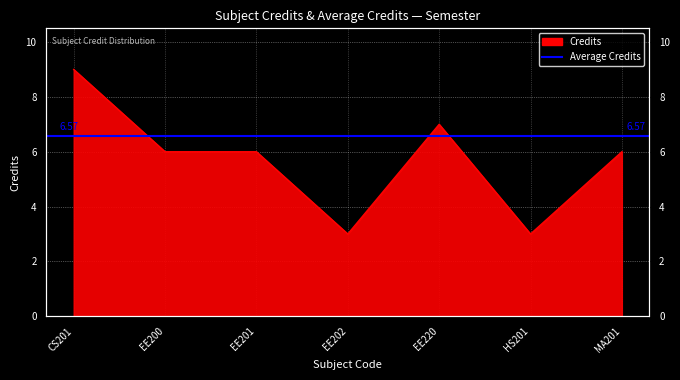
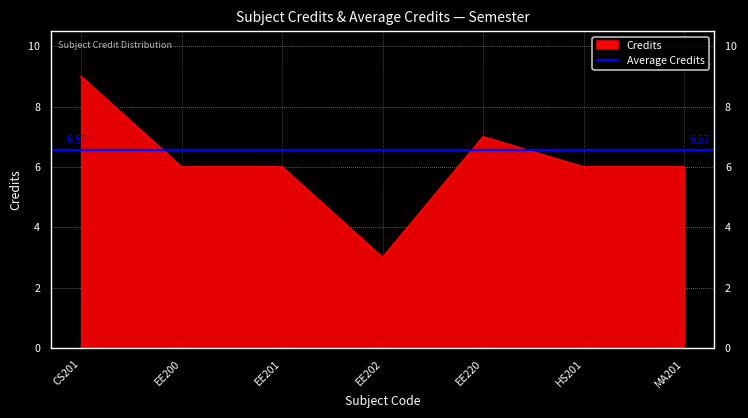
  {
    "CS201": 9,
    "EE200": 6,
    "EE201": 6,
    "EE202": 3,
    "EE220": 7,
-   "HS201": 3
+   "HS201": 6
  }
